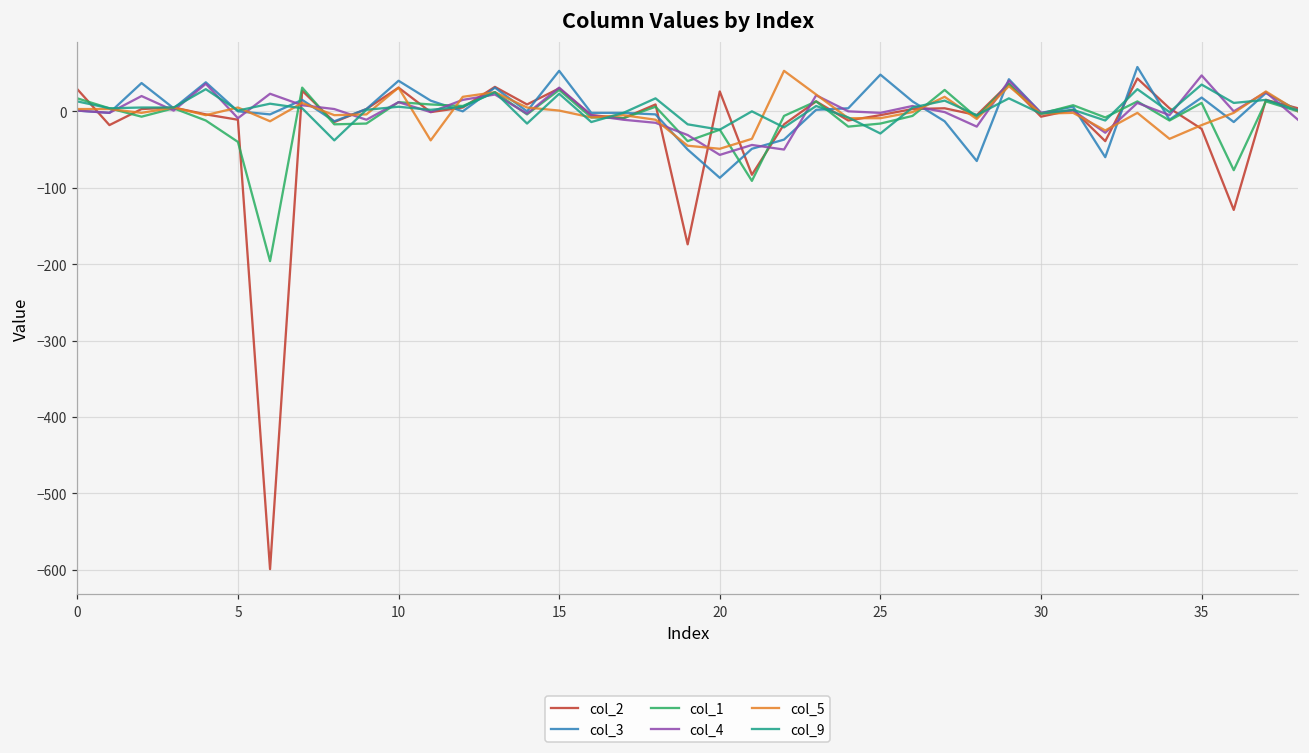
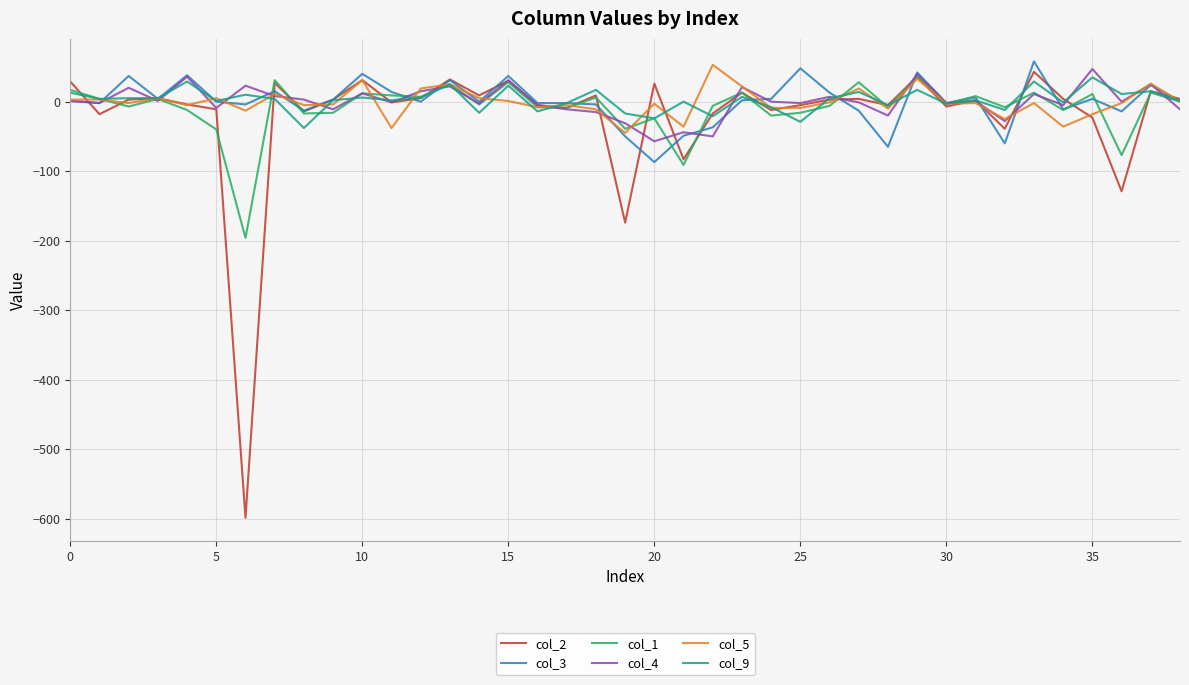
  {
    "col_2": {
      "0": 30,
      "20": 30,
      "30": -10,
      "35": -20
    },
    "col_3": {
      "10": 40,
-     "15": 50,
+     "15": 40,
      "20": -90,
      "25": 50,
-     "35": 20
+     "35": 0
    },
    "col_4": {
      "20": -60,
      "35": 50
    },
    "col_5": {
      "5": 10,
      "15": 0,
-     "20": -50,
+     "20": 0,
      "25": -10,
      "35": -20
    }
  }
